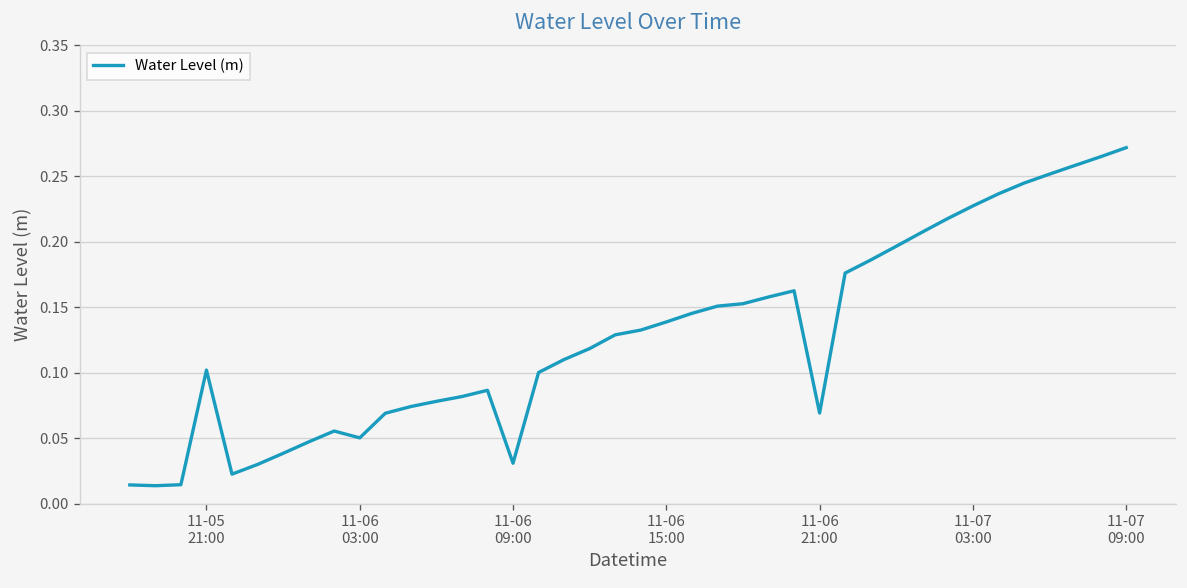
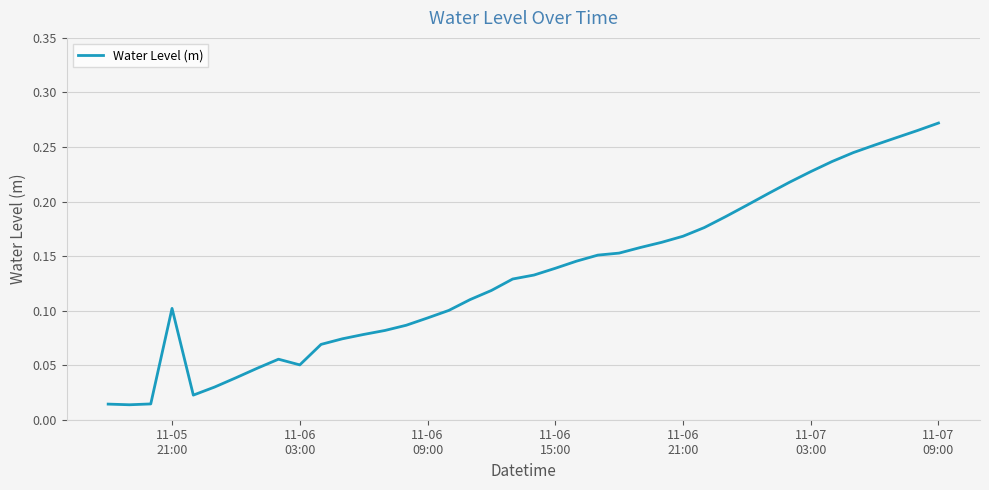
  {
    "11-05 21:00": 0.102,
    "11-06 03:00": 0.050,
-   "11-06 09:00": 0.031,
+   "11-06 09:00": 0.093,
    "11-06 15:00": 0.139,
-   "11-06 21:00": 0.069,
+   "11-06 21:00": 0.168,
    "11-07 03:00": 0.227,
    "11-07 09:00": 0.272
  }
